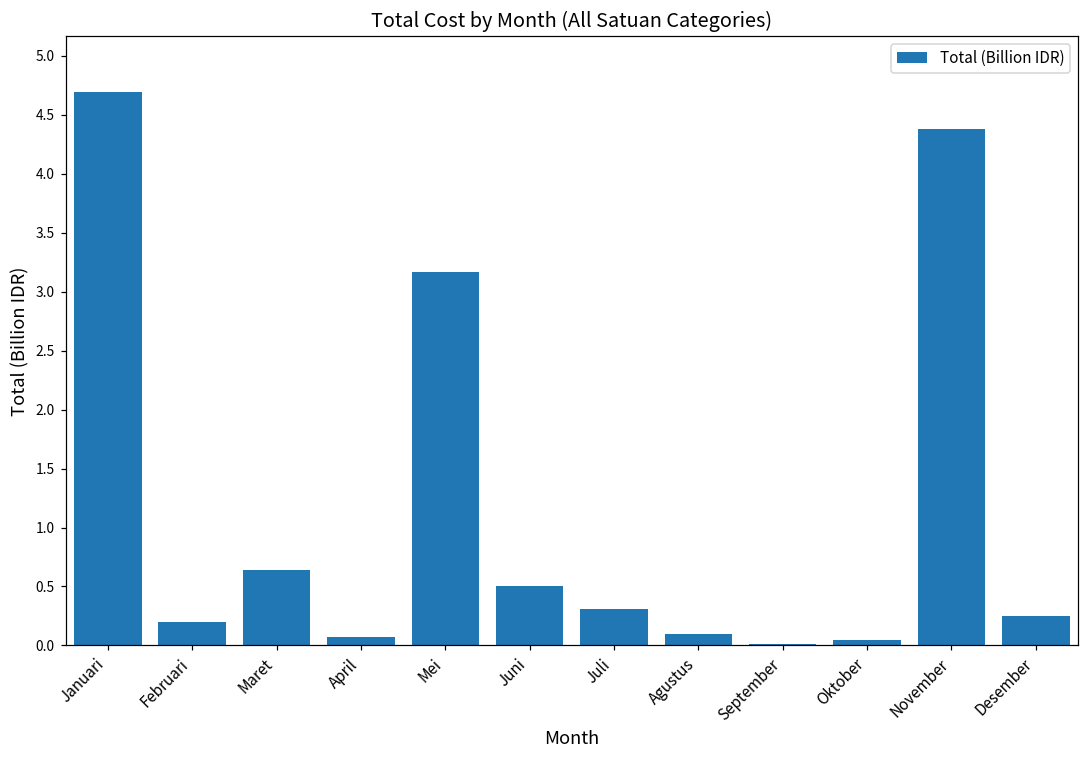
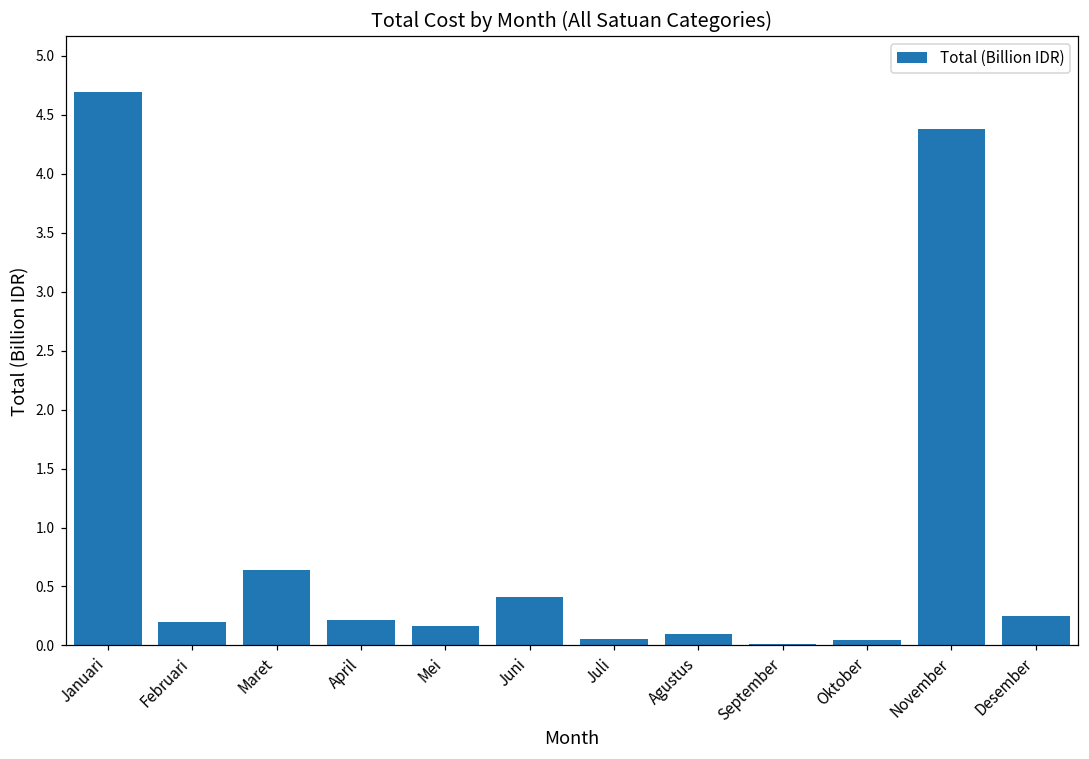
  {
    "Januari": 4.70,
    "Februari": 0.20,
    "Maret": 0.64,
-   "April": 0.07,
-   "Mei": 3.17,
-   "Juni": 0.50,
-   "Juli": 0.31,
+   "April": 0.21,
+   "Mei": 0.16,
+   "Juni": 0.41,
+   "Juli": 0.05,
    "Agustus": 0.10,
    "Oktober": 0.05,
    "November": 4.38,
    "Desember": 0.25
  }
